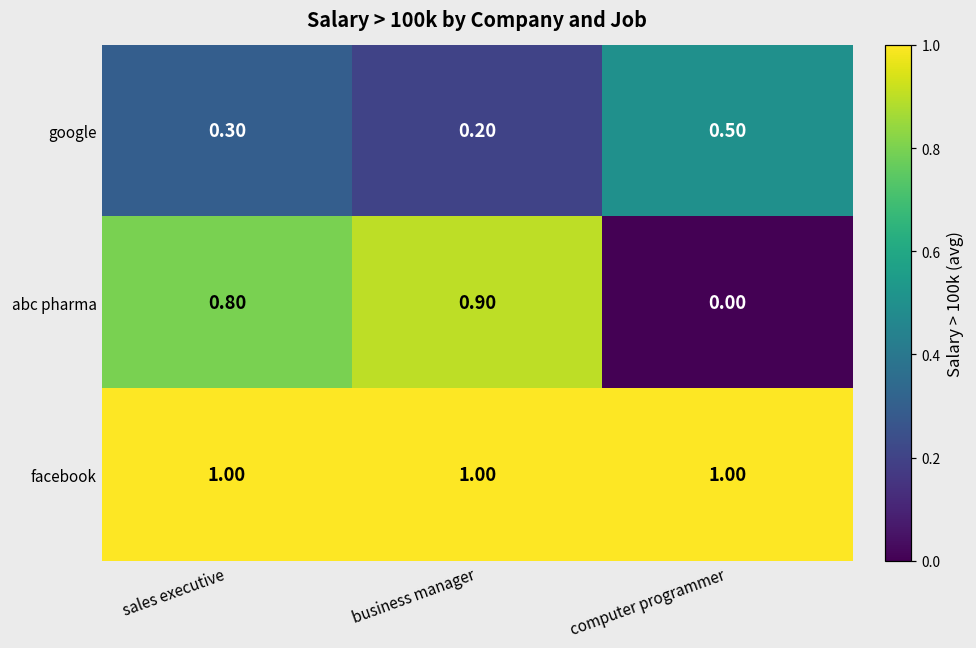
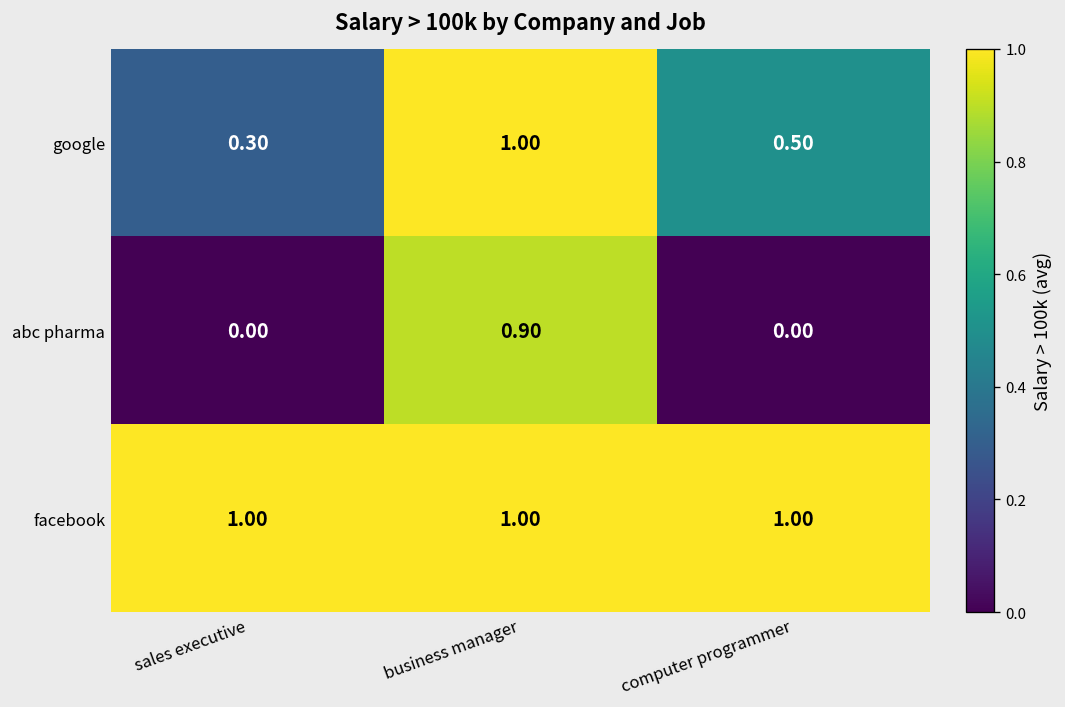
  {
    "google": {
      "sales executive": 0.30,
-     "business manager": 0.20,
+     "business manager": 1.00,
      "computer programmer": 0.50
    },
    "abc pharma": {
-     "sales executive": 0.80,
+     "sales executive": 0.00,
      "business manager": 0.90,
      "computer programmer": 0.00
    },
    "facebook": {
      "sales executive": 1.00,
      "business manager": 1.00,
      "computer programmer": 1.00
    }
  }
